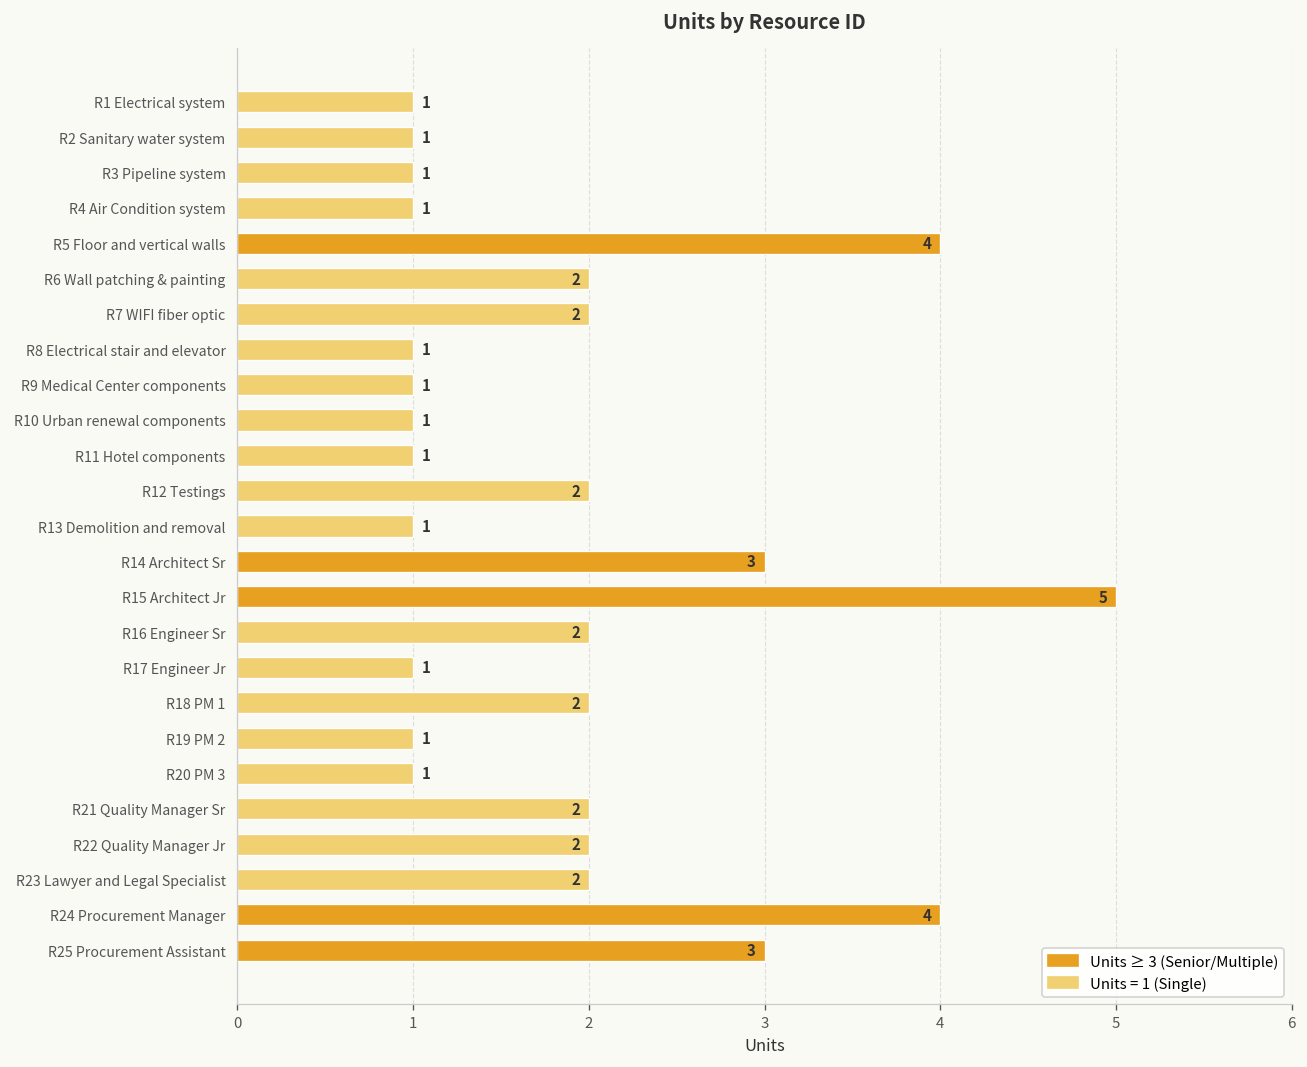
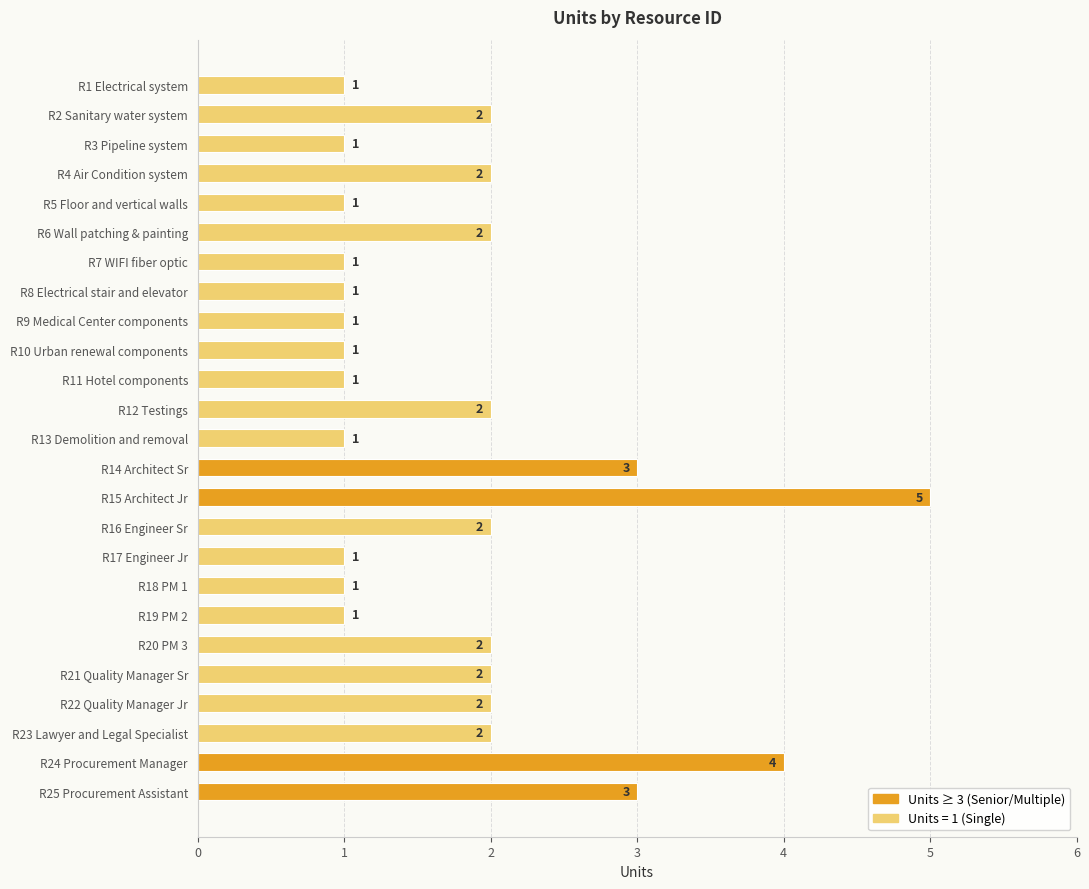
  {
    "R1 Electrical system": 1,
-   "R2 Sanitary water system": 1,
+   "R2 Sanitary water system": 2,
    "R3 Pipeline system": 1,
-   "R4 Air Condition system": 1,
-   "R5 Floor and vertical walls": 4,
+   "R4 Air Condition system": 2,
+   "R5 Floor and vertical walls": 1,
    "R6 Wall patching & painting": 2,
-   "R7 WIFI fiber optic": 2,
+   "R7 WIFI fiber optic": 1,
    "R8 Electrical stair and elevator": 1,
    "R9 Medical Center components": 1,
    "R10 Urban renewal components": 1,
    "R11 Hotel components": 1,
    "R12 Testings": 2,
    "R13 Demolition and removal": 1,
    "R14 Architect Sr": 3,
    "R15 Architect Jr": 5,
    "R16 Engineer Sr": 2,
    "R17 Engineer Jr": 1,
-   "R18 PM 1": 2,
+   "R18 PM 1": 1,
    "R19 PM 2": 1,
-   "R20 PM 3": 1,
+   "R20 PM 3": 2,
    "R21 Quality Manager Sr": 2,
    "R22 Quality Manager Jr": 2,
    "R23 Lawyer and Legal Specialist": 2,
    "R24 Procurement Manager": 4,
    "R25 Procurement Assistant": 3
  }
